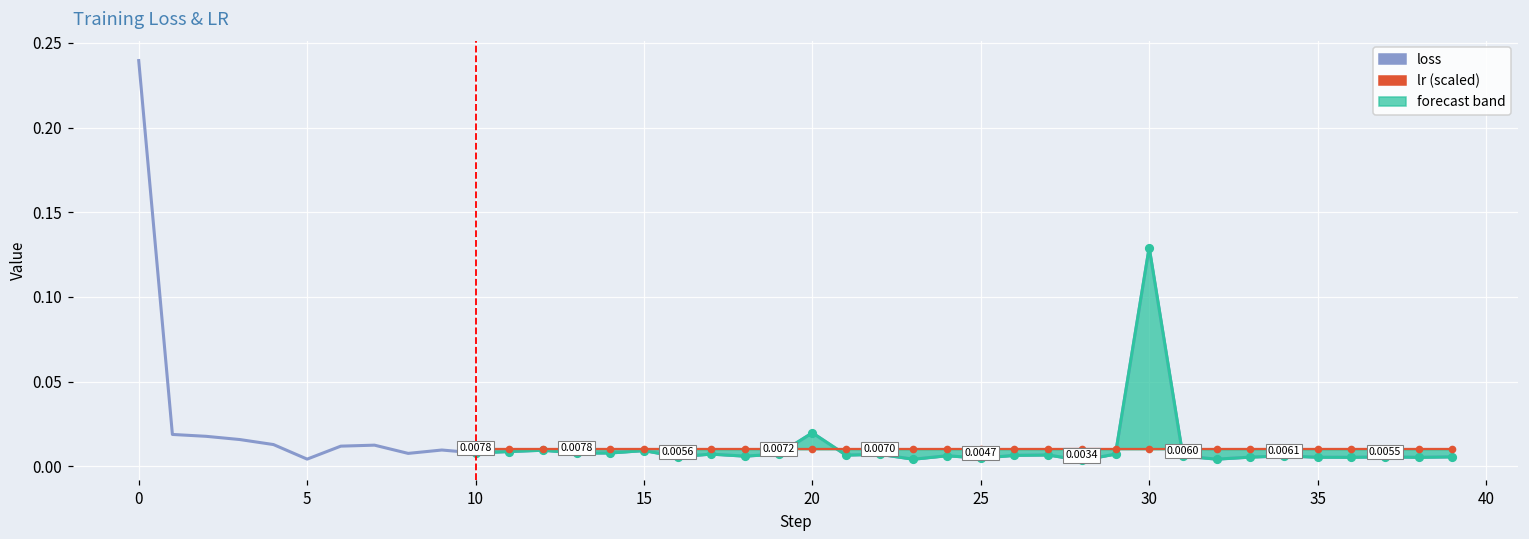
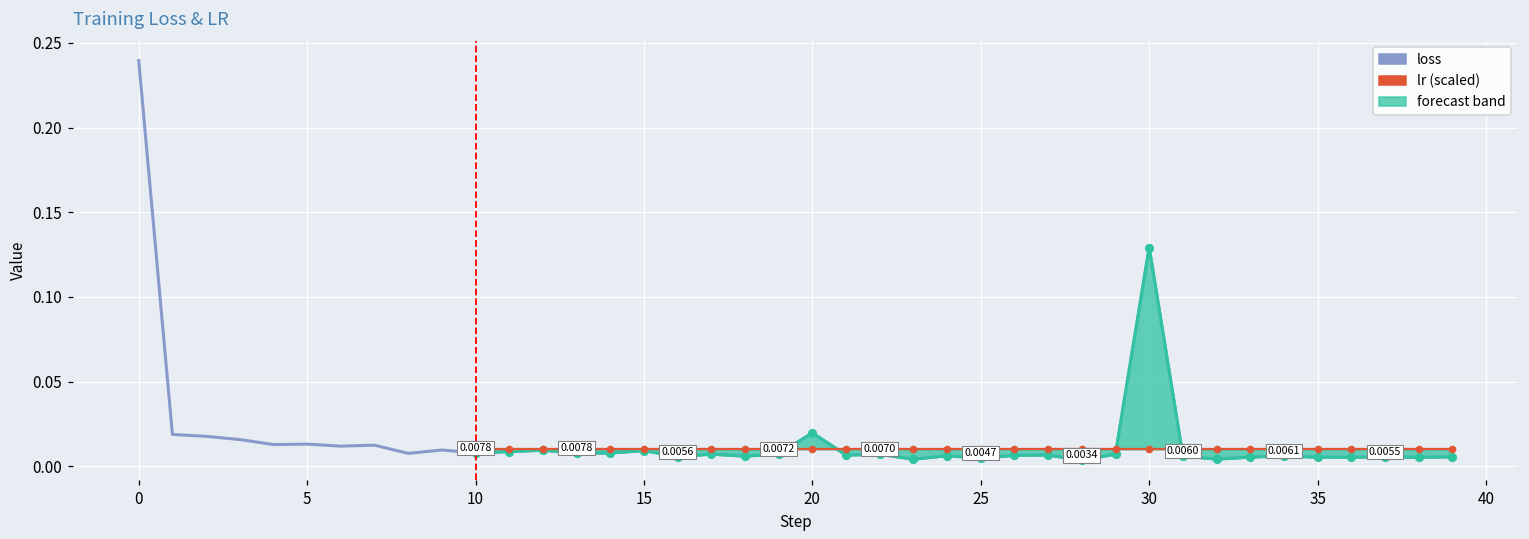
  {
    "loss": {
      "0": 0.240,
-     "5": 0.004
+     "5": 0.013
    }
  }
